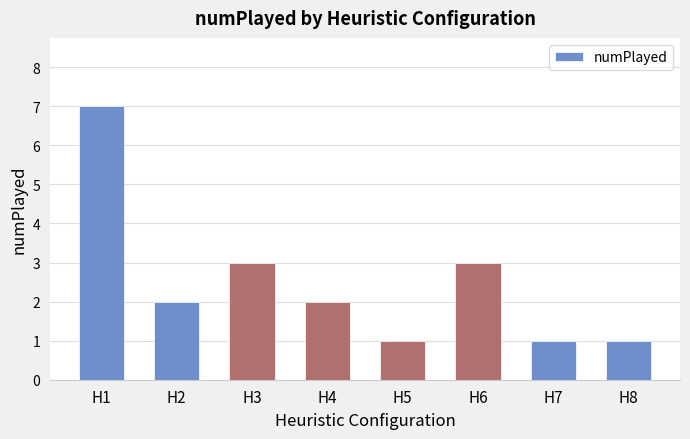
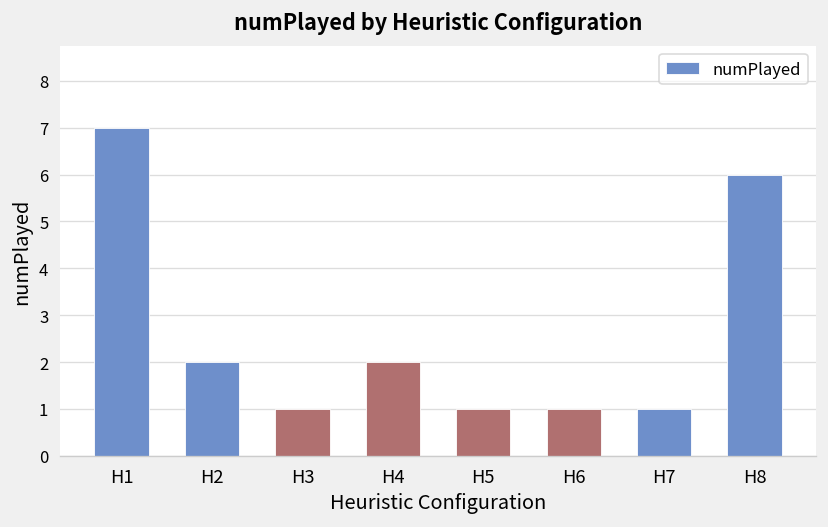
  {
    "H1": 7,
    "H2": 2,
-   "H3": 3,
+   "H3": 1,
    "H4": 2,
    "H5": 1,
-   "H6": 3,
+   "H6": 1,
    "H7": 1,
-   "H8": 1
+   "H8": 6
  }
